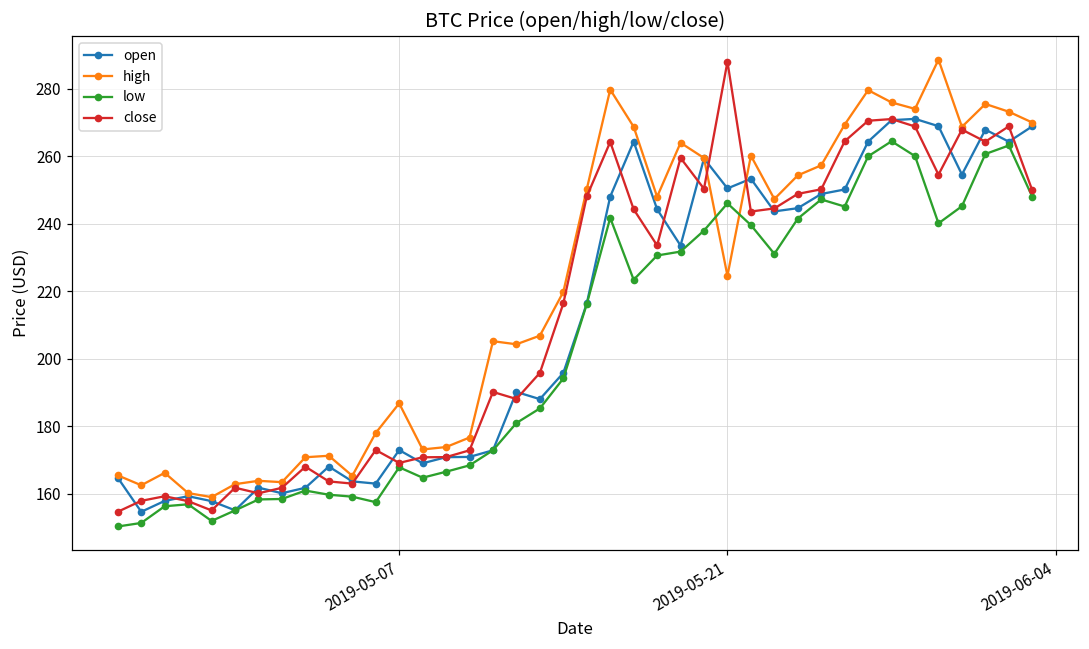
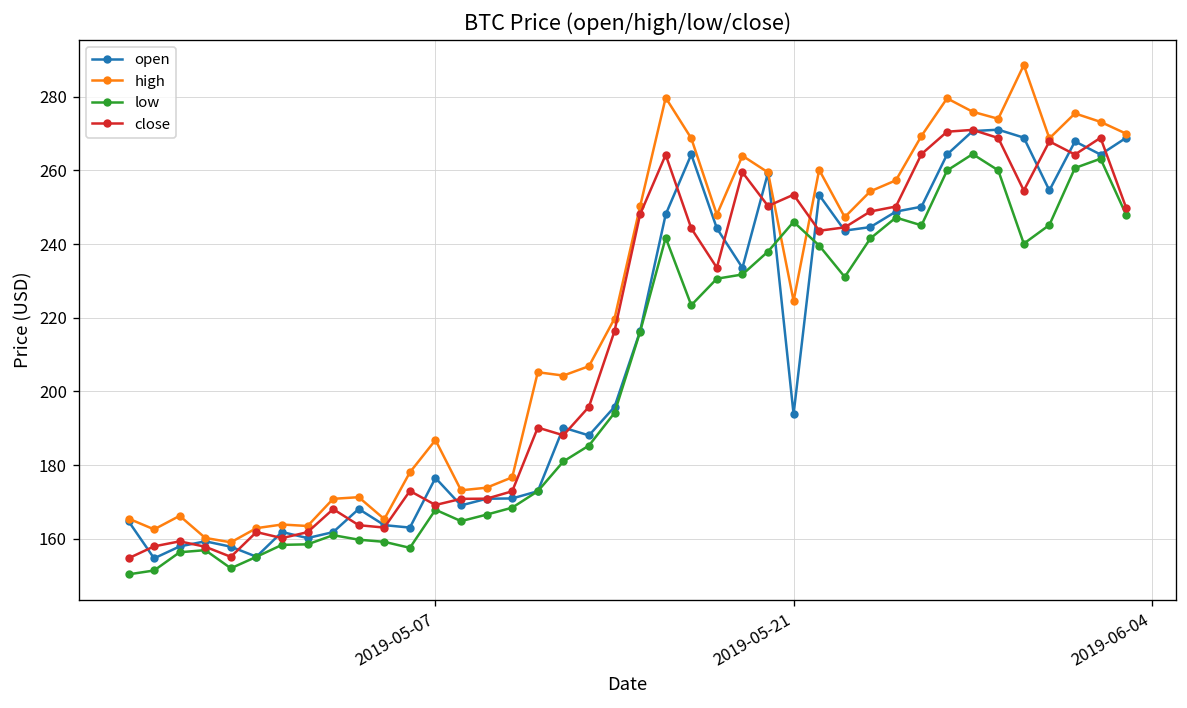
  {
    "open": {
-     "2019-05-07": 173,
-     "2019-05-21": 250
+     "2019-05-07": 177,
+     "2019-05-21": 194
    },
    "high": {
      "2019-05-07": 187,
      "2019-05-21": 225
    },
    "low": {
      "2019-05-07": 168,
      "2019-05-21": 246
    },
    "close": {
      "2019-05-07": 169,
-     "2019-05-21": 288
+     "2019-05-21": 253
    }
  }
